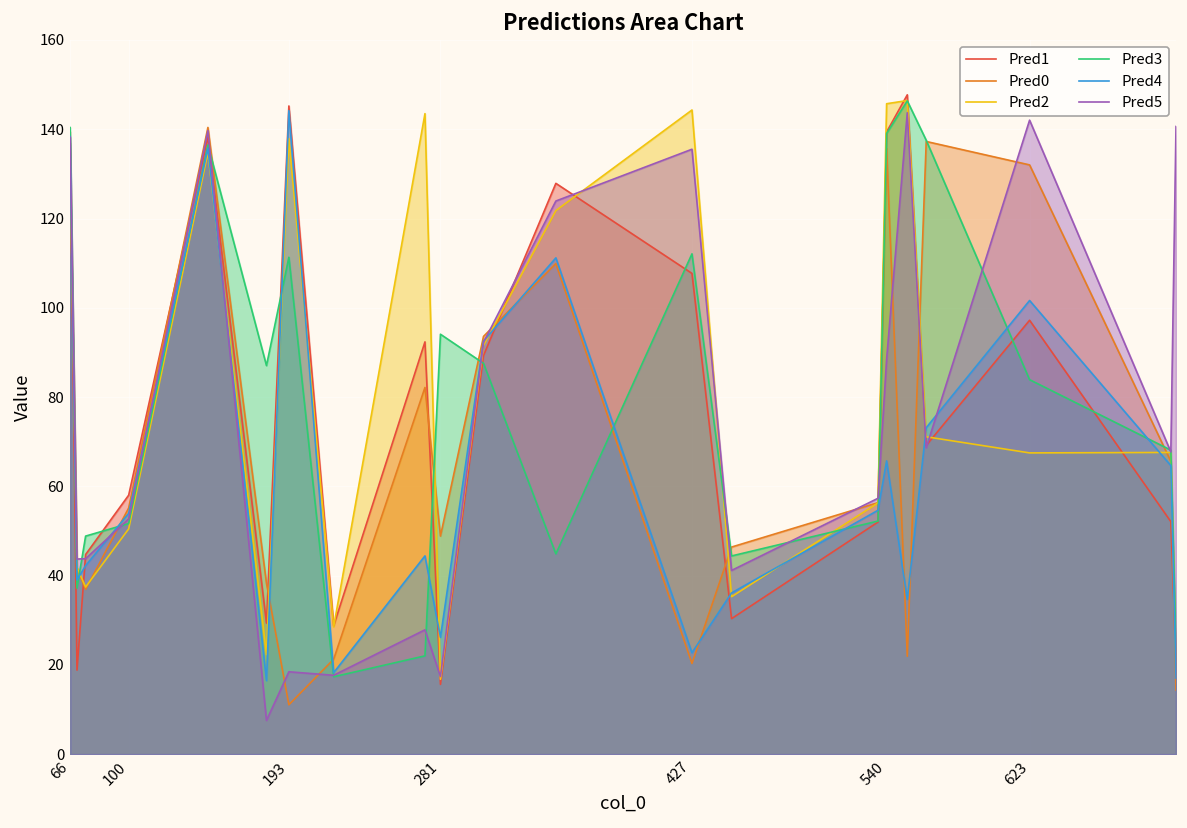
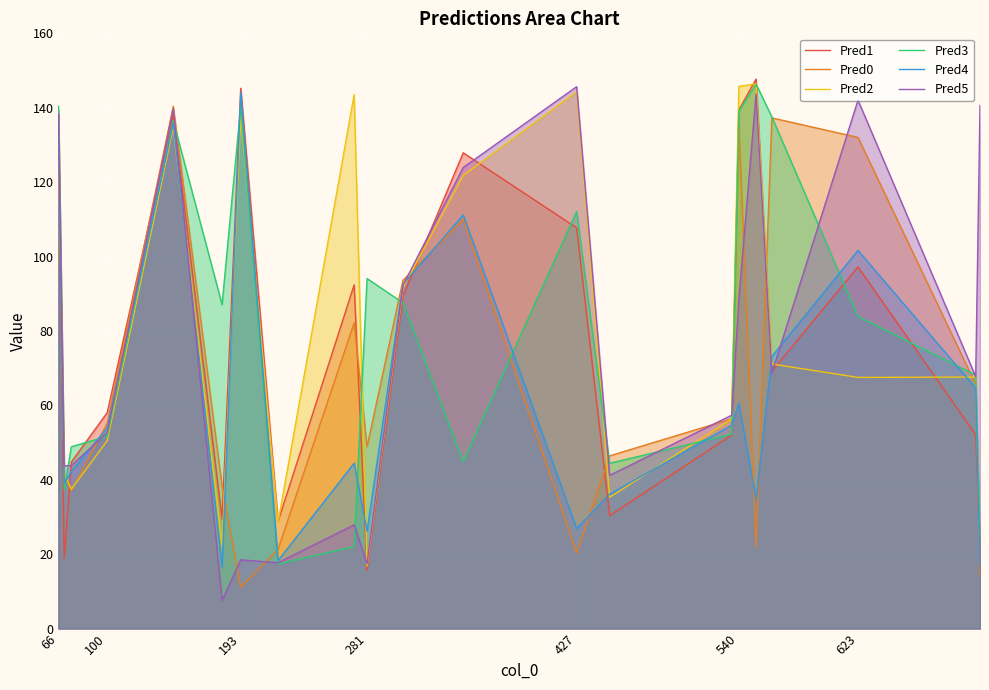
  {
    "Pred2": {
      "66": 135,
      "100": 50,
      "193": 138,
      "427": 144,
      "540": 146,
      "623": 68
    },
    "Pred3": {
      "66": 140,
      "100": 52,
-     "193": 111,
+     "193": 140,
      "281": 94,
      "427": 112,
      "623": 84
    },
    "Pred4": {
      "100": 54,
      "193": 144,
      "281": 26,
-     "427": 23,
-     "540": 66,
+     "427": 27,
+     "540": 61,
      "623": 102
    },
    "Pred5": {
      "100": 53,
      "193": 18,
-     "427": 136,
+     "427": 146,
      "540": 88
    }
  }
